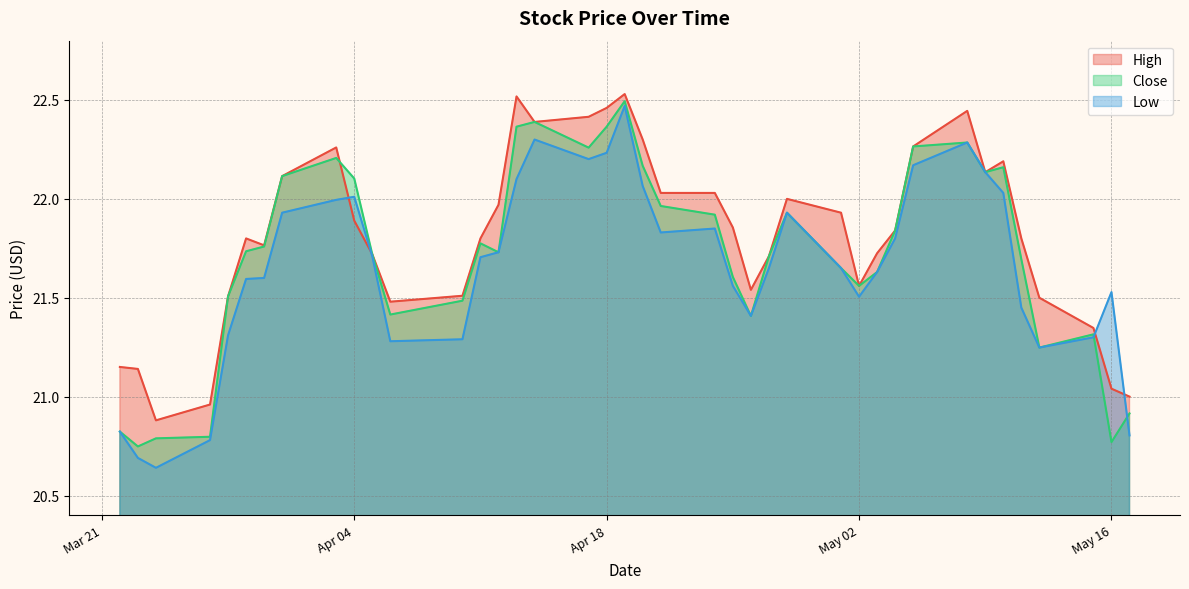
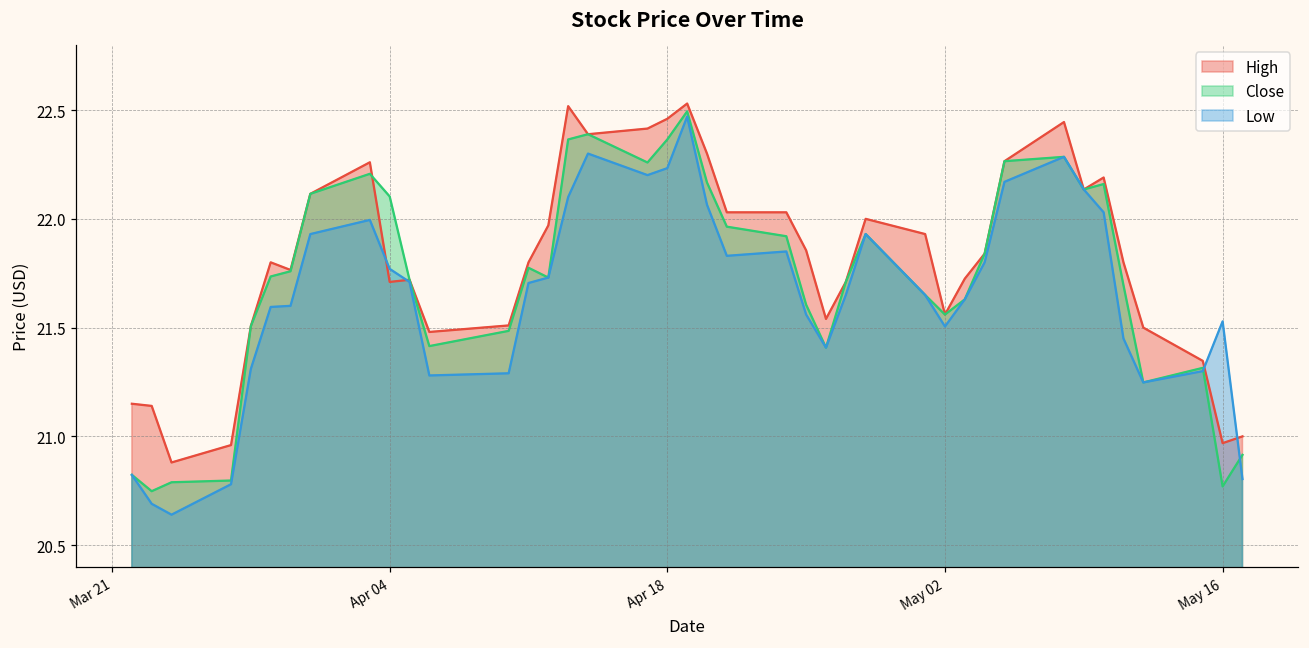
  {
    "High": {
-     "Apr 04": 21.89,
+     "Apr 04": 21.71,
      "Apr 18": 22.46,
-     "May 16": 21.04
+     "May 16": 20.97
    },
    "Close": {
      "Apr 04": 22.10,
      "Apr 18": 22.36,
      "May 16": 20.77
    },
    "Low": {
-     "Apr 04": 22.01,
+     "Apr 04": 21.77,
      "Apr 18": 22.23,
      "May 02": 21.51,
      "May 16": 21.53
    }
  }
